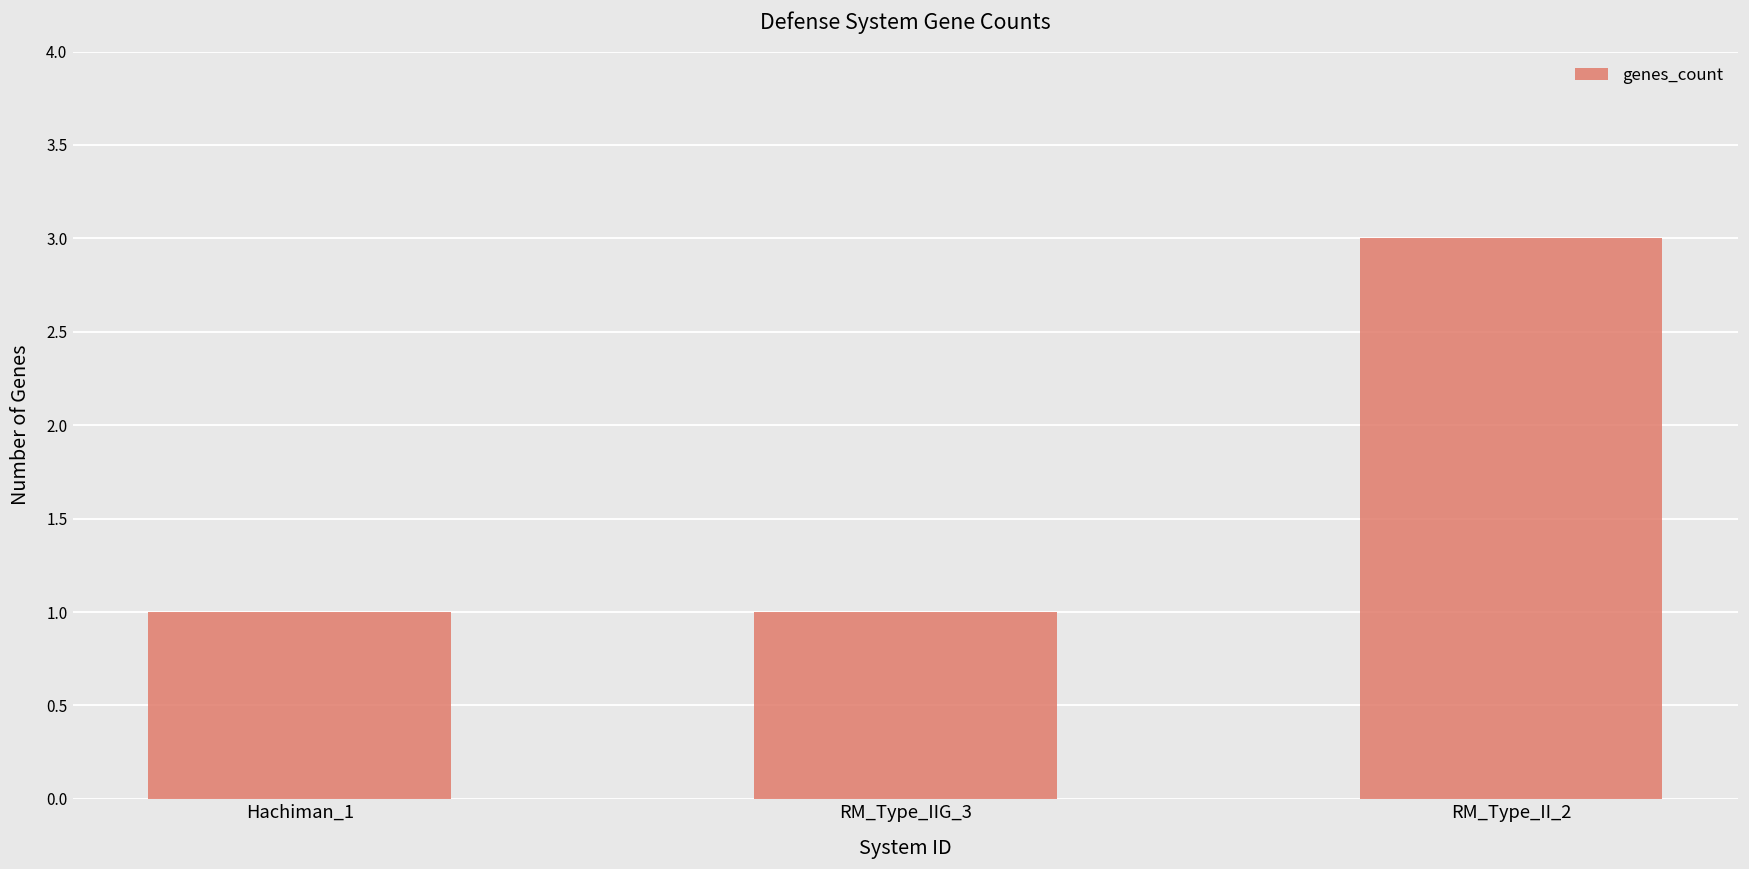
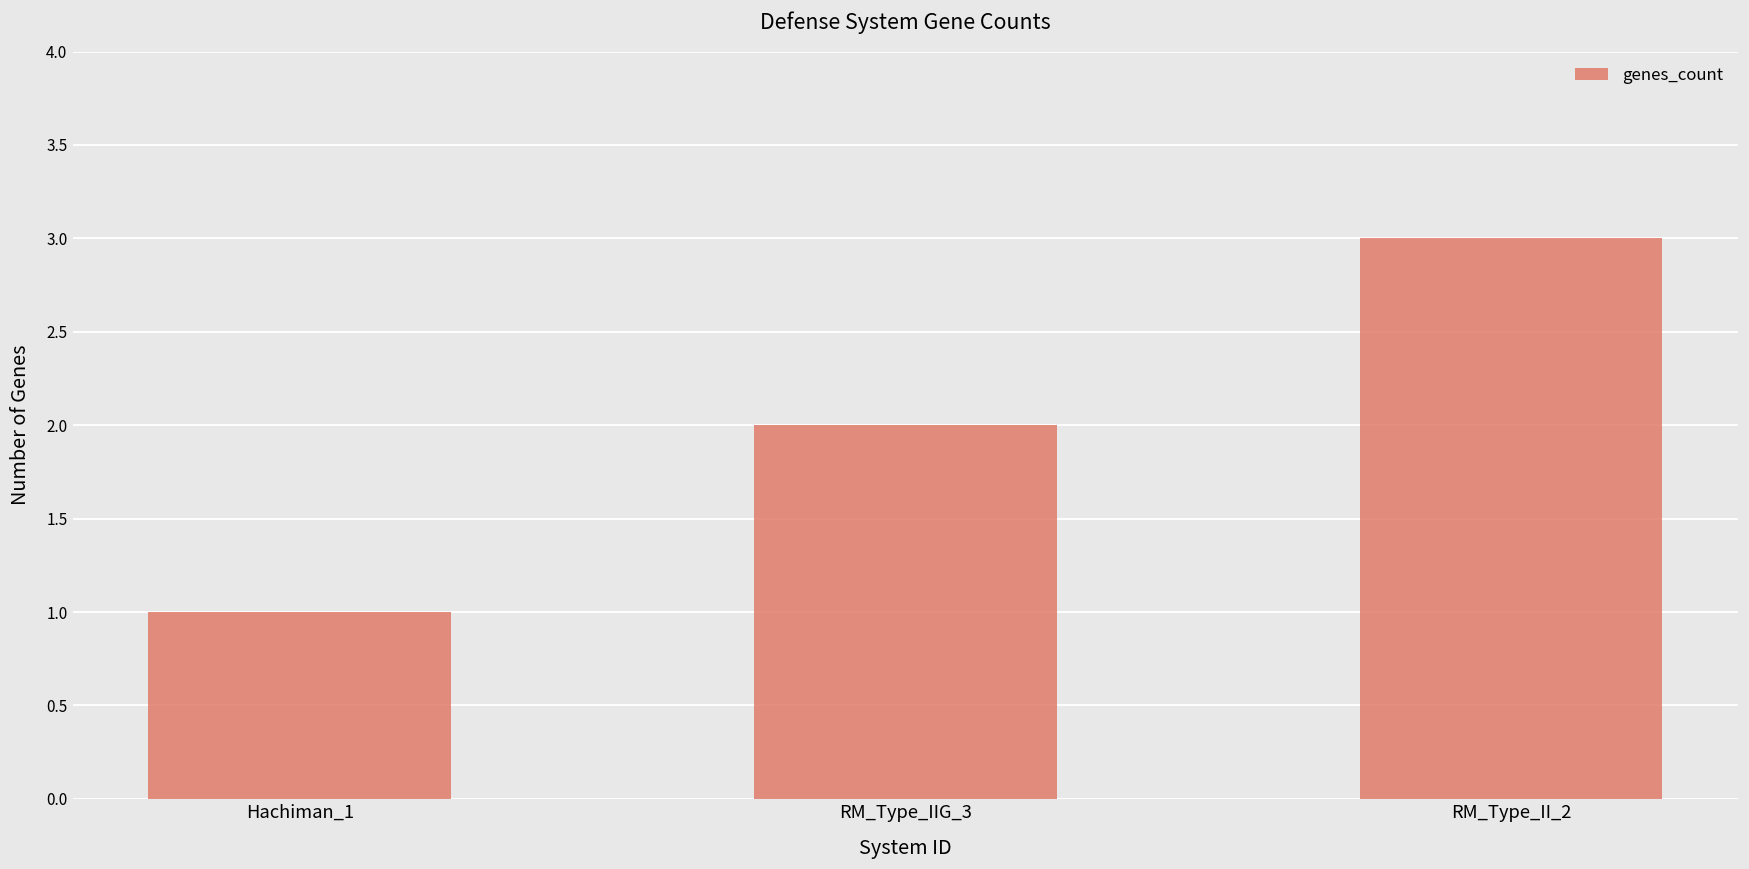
  {
    "Hachiman_1": 1,
-   "RM_Type_IIG_3": 1,
+   "RM_Type_IIG_3": 2,
    "RM_Type_II_2": 3
  }
